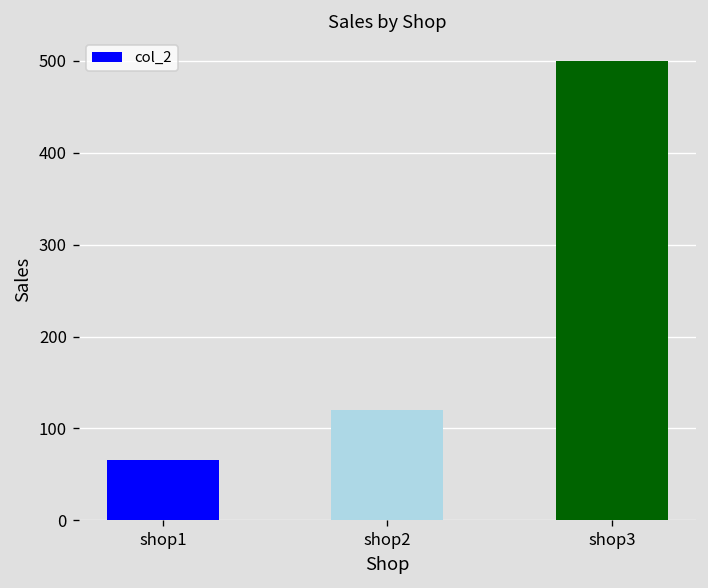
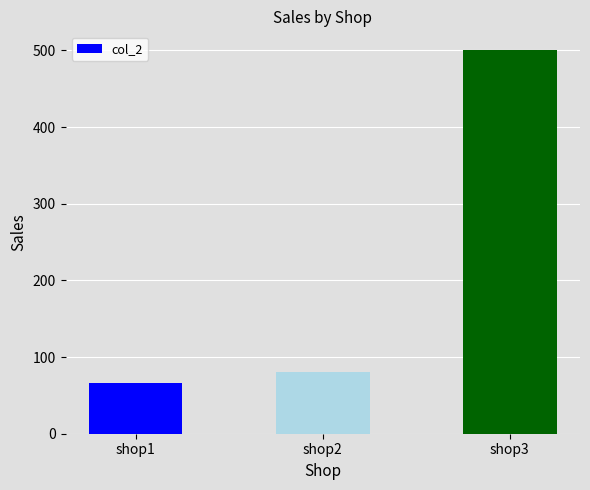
  {
    "shop1": 70,
-   "shop2": 120,
+   "shop2": 80,
    "shop3": 500
  }
